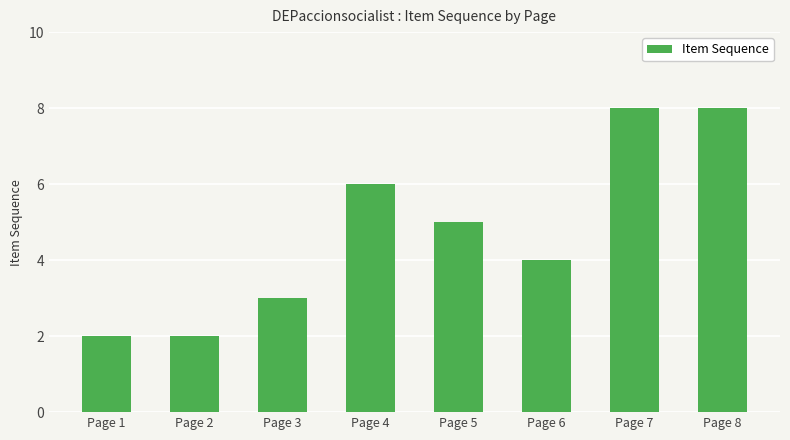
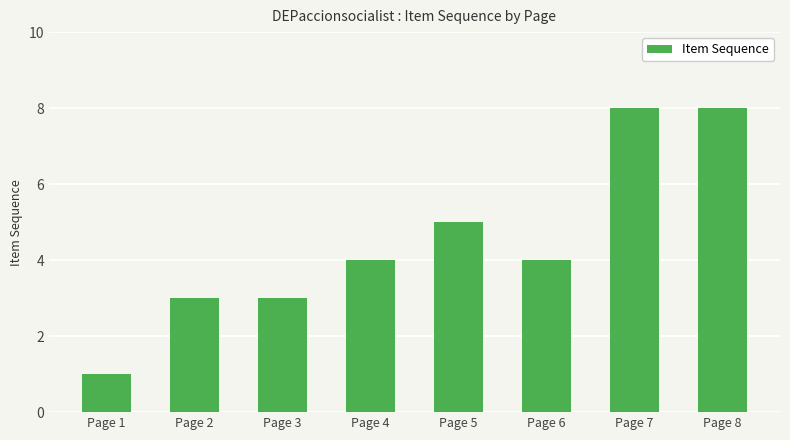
  {
-   "Page 1": 2,
-   "Page 2": 2,
+   "Page 1": 1,
+   "Page 2": 3,
    "Page 3": 3,
-   "Page 4": 6,
+   "Page 4": 4,
    "Page 5": 5,
    "Page 6": 4,
    "Page 7": 8,
    "Page 8": 8
  }
